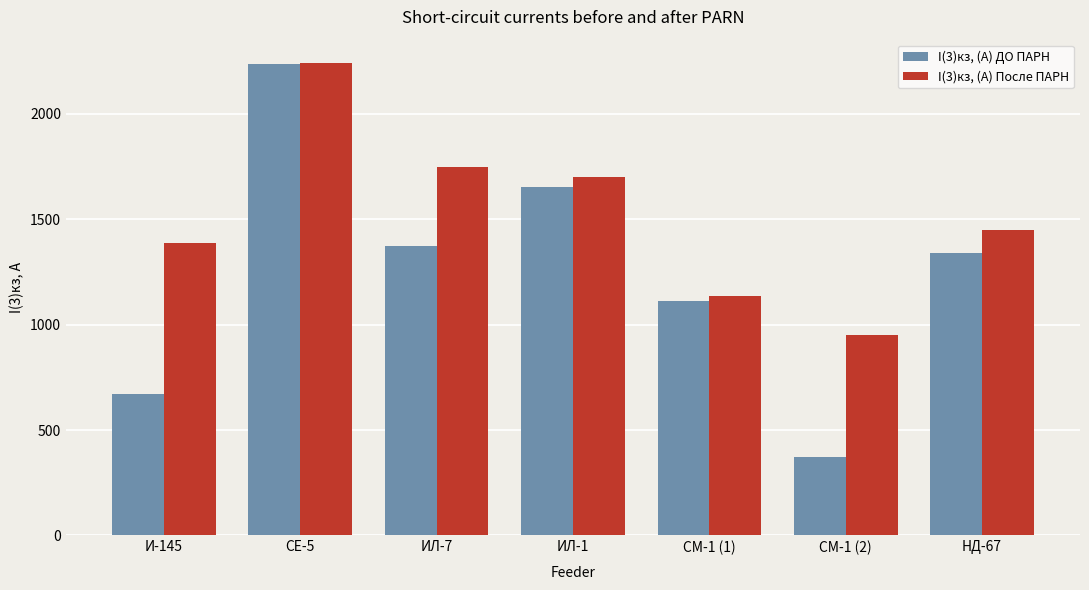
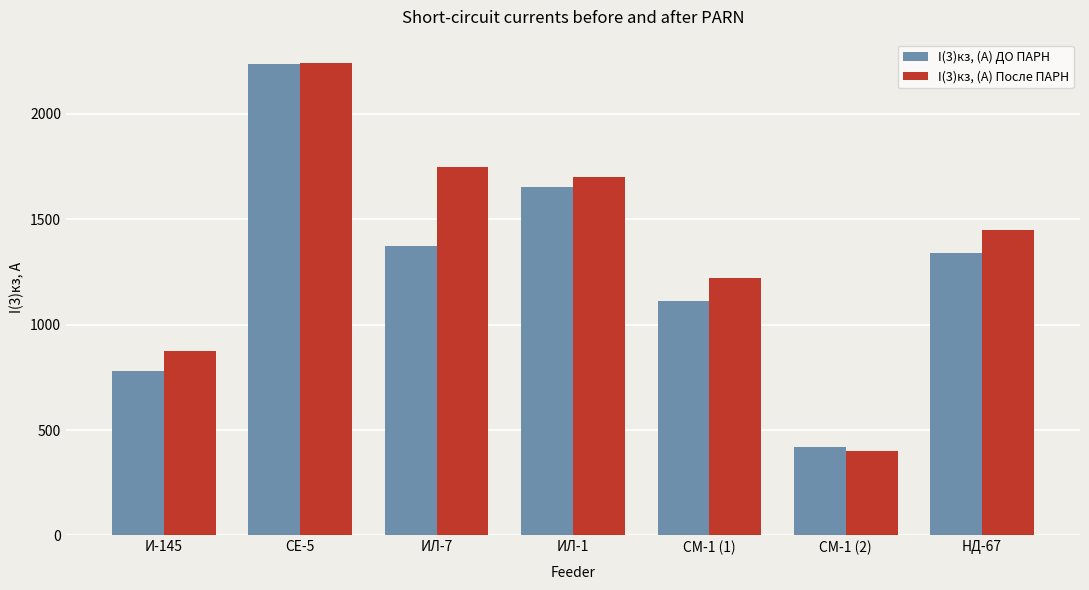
  {
    "I(3)кз, (А) ДО ПАРН": {
-     "И-145": 670,
+     "И-145": 780,
      "СЕ-5": 2240,
      "ИЛ-7": 1370,
      "ИЛ-1": 1650,
      "СМ-1 (1)": 1110,
-     "СМ-1 (2)": 370,
+     "СМ-1 (2)": 420,
      "НД-67": 1340
    },
    "I(3)кз, (А) После ПАРН": {
-     "И-145": 1390,
+     "И-145": 870,
      "СЕ-5": 2240,
      "ИЛ-7": 1750,
      "ИЛ-1": 1700,
-     "СМ-1 (1)": 1140,
-     "СМ-1 (2)": 950,
+     "СМ-1 (1)": 1220,
+     "СМ-1 (2)": 400,
      "НД-67": 1450
    }
  }
